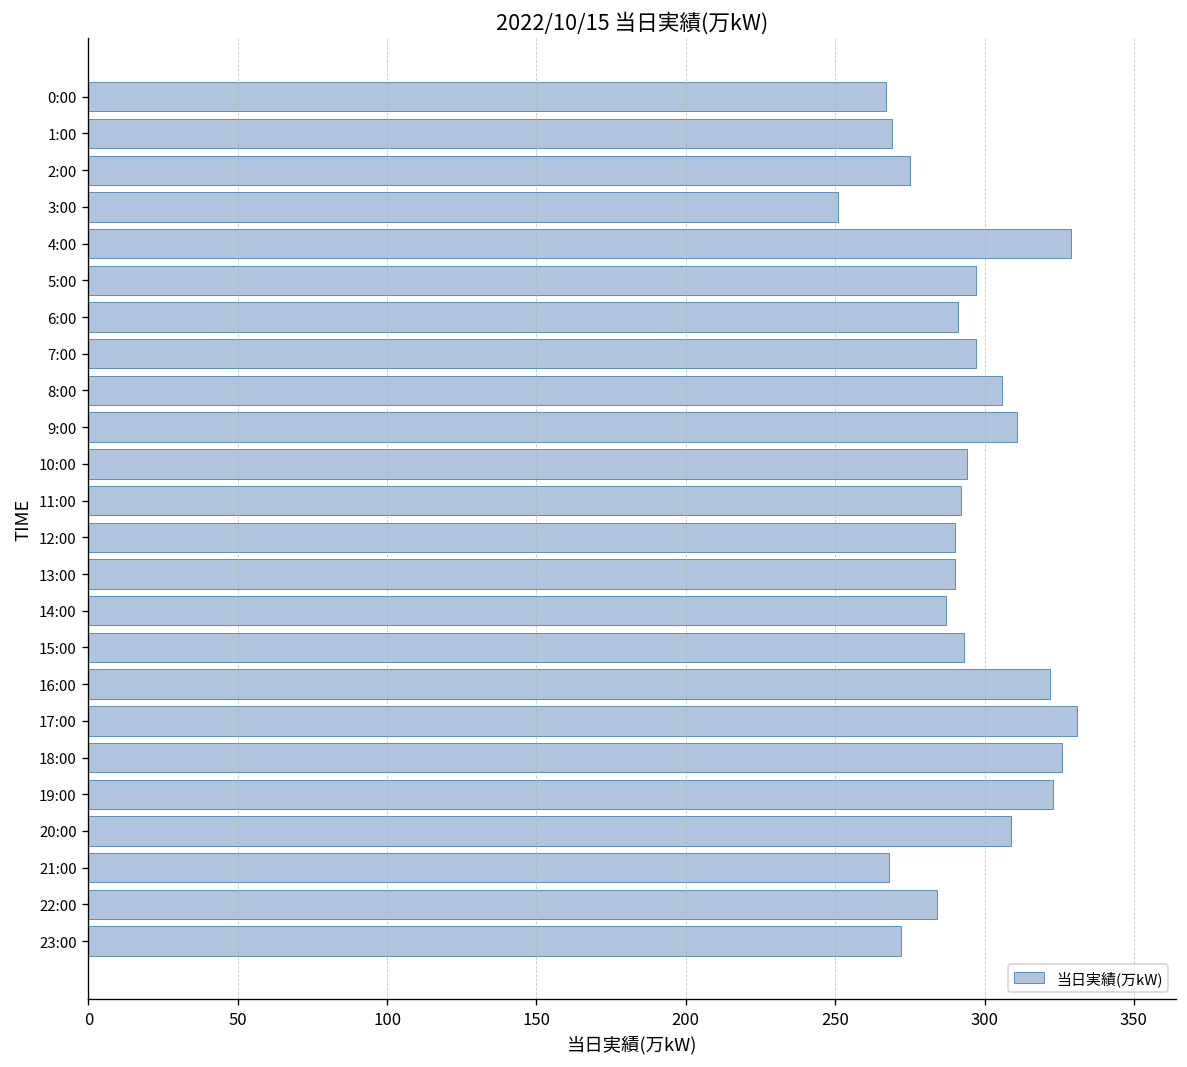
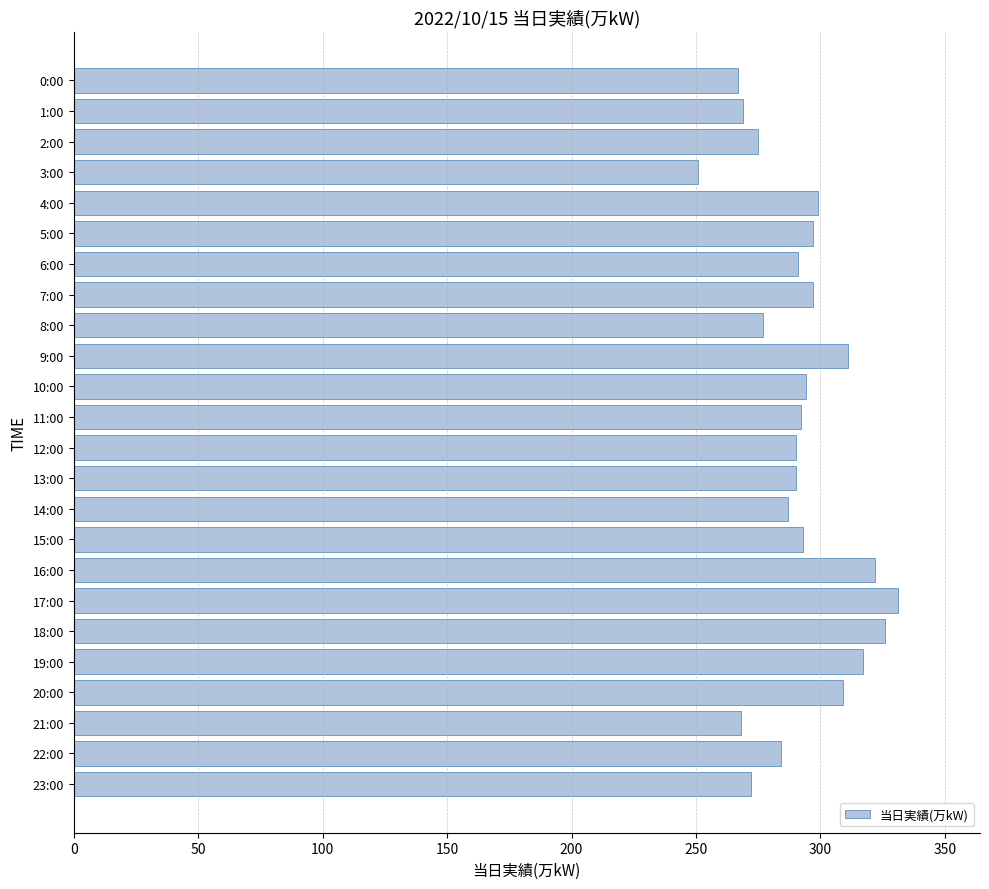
  {
    "0:00": 267,
    "1:00": 269,
    "2:00": 275,
    "3:00": 251,
-   "4:00": 329,
+   "4:00": 299,
    "5:00": 297,
    "6:00": 291,
    "7:00": 297,
-   "8:00": 306,
+   "8:00": 277,
    "9:00": 311,
    "10:00": 294,
    "11:00": 292,
    "12:00": 290,
    "13:00": 290,
    "14:00": 287,
    "15:00": 293,
    "16:00": 322,
    "17:00": 331,
    "18:00": 326,
-   "19:00": 323,
+   "19:00": 317,
    "20:00": 309,
    "21:00": 268,
    "22:00": 284,
    "23:00": 272
  }
